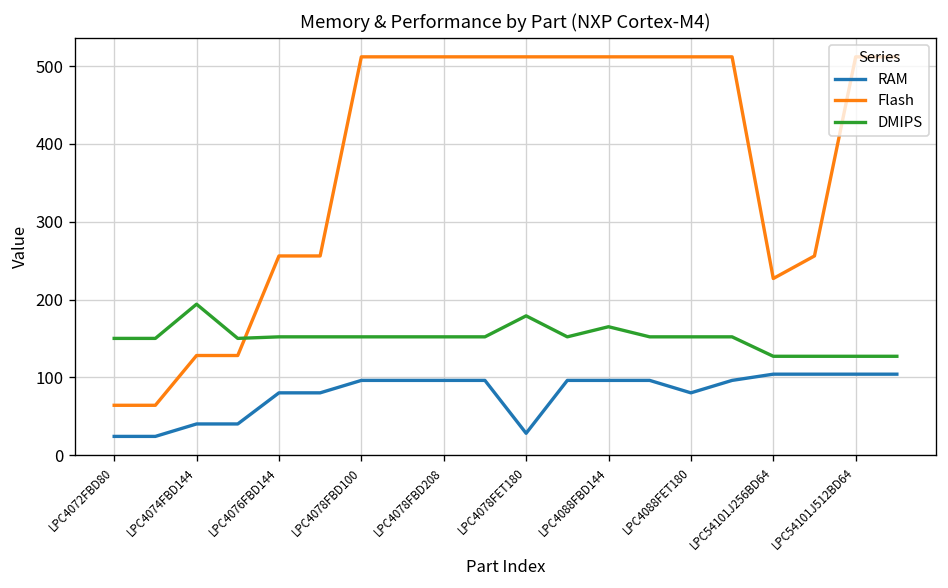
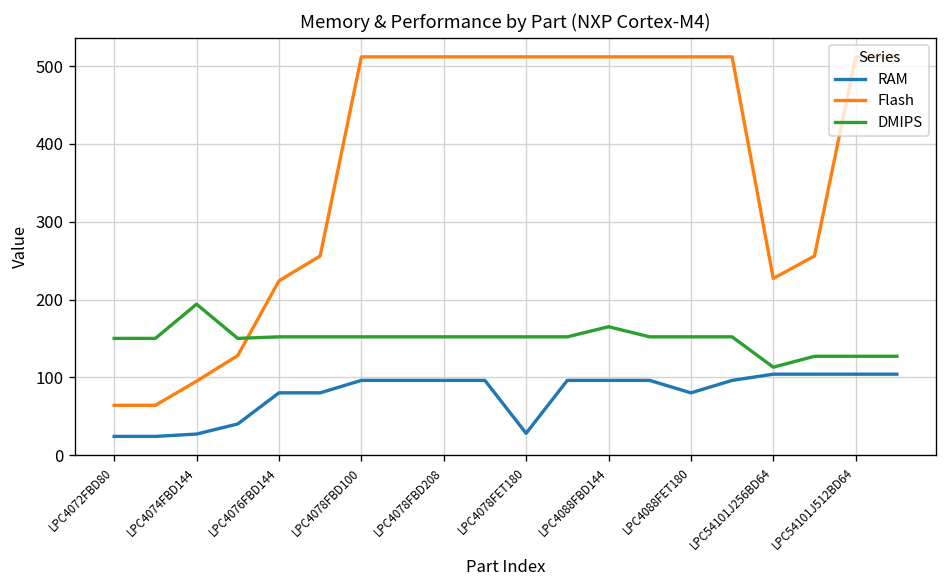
  {
    "RAM": {
      "LPC4072FBD80": 20,
-     "LPC4074FBD144": 40,
+     "LPC4074FBD144": 30,
      "LPC4076FBD144": 80,
      "LPC4078FBD100": 100,
      "LPC4078FBD208": 100,
      "LPC4078FET180": 30,
      "LPC4088FBD144": 100,
      "LPC4088FET180": 80,
      "LPC54101J256BD64": 100,
      "LPC54101J512BD64": 100
    },
    "Flash": {
      "LPC4072FBD80": 60,
-     "LPC4074FBD144": 130,
-     "LPC4076FBD144": 260,
+     "LPC4074FBD144": 100,
+     "LPC4076FBD144": 220,
      "LPC4078FBD100": 510,
      "LPC4078FBD208": 510,
      "LPC4078FET180": 510,
      "LPC4088FBD144": 510,
      "LPC4088FET180": 510,
      "LPC54101J256BD64": 230
    },
    "DMIPS": {
      "LPC4072FBD80": 150,
      "LPC4074FBD144": 190,
      "LPC4076FBD144": 150,
      "LPC4078FBD100": 150,
      "LPC4078FBD208": 150,
-     "LPC4078FET180": 180,
+     "LPC4078FET180": 150,
      "LPC4088FBD144": 170,
      "LPC4088FET180": 150,
-     "LPC54101J256BD64": 130,
+     "LPC54101J256BD64": 110,
      "LPC54101J512BD64": 130
    }
  }
